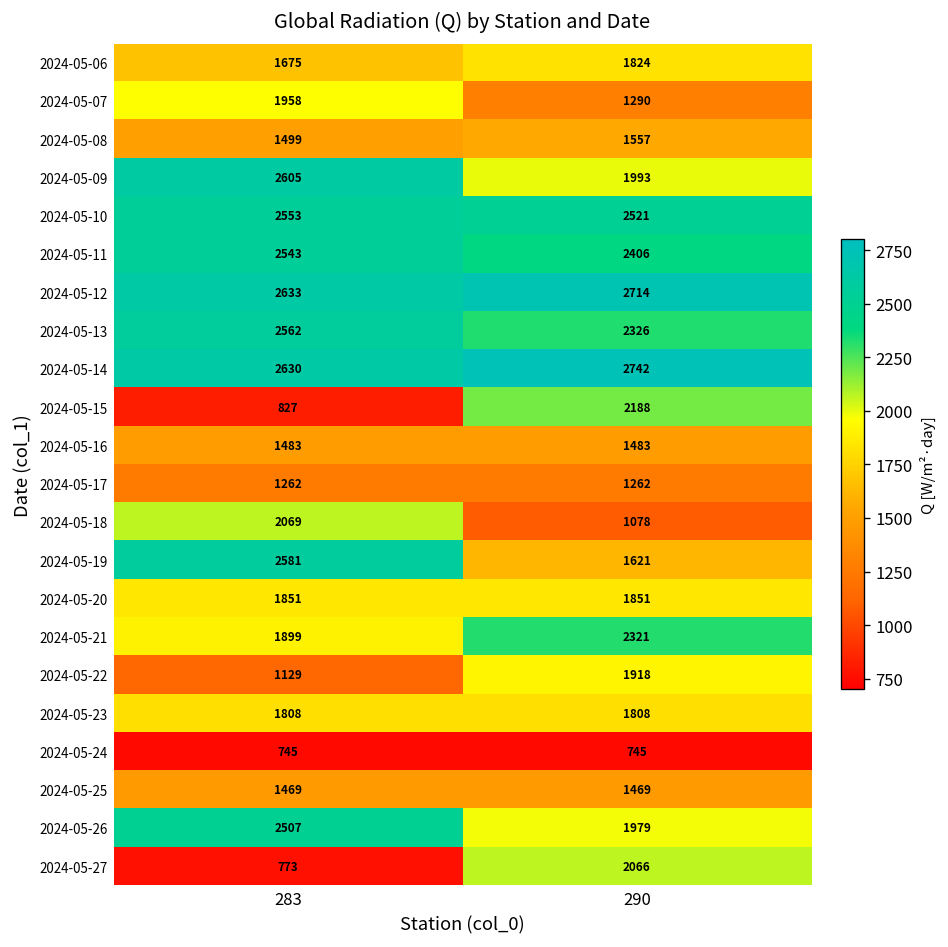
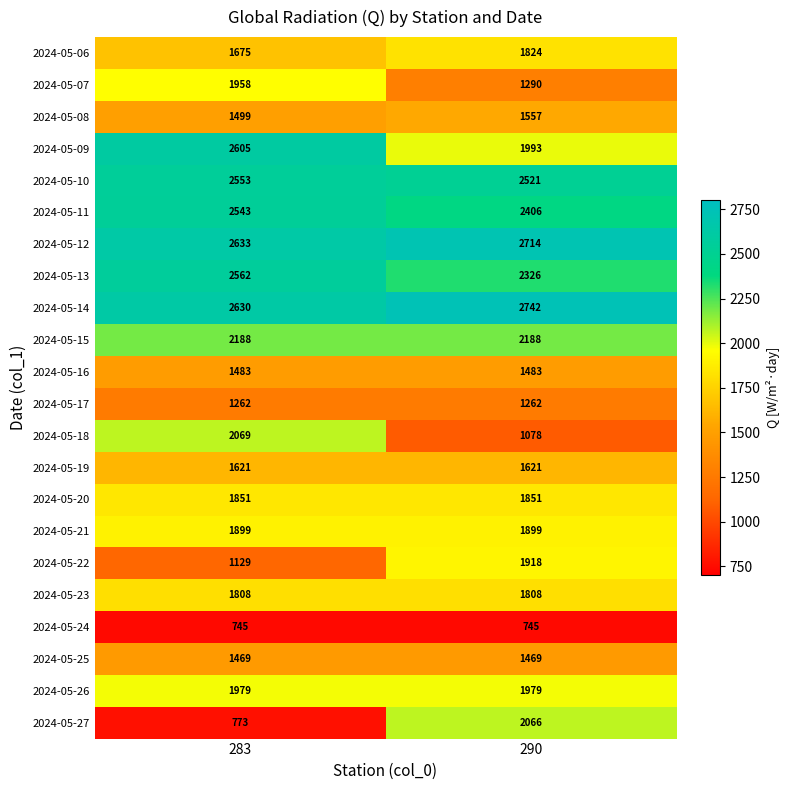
  {
    "2024-05-06": {
      "283": 1675,
      "290": 1824
    },
    "2024-05-07": {
      "283": 1958,
      "290": 1290
    },
    "2024-05-08": {
      "283": 1499,
      "290": 1557
    },
    "2024-05-09": {
      "283": 2605,
      "290": 1993
    },
    "2024-05-10": {
      "283": 2553,
      "290": 2521
    },
    "2024-05-11": {
      "283": 2543,
      "290": 2406
    },
    "2024-05-12": {
      "283": 2633,
      "290": 2714
    },
    "2024-05-13": {
      "283": 2562,
      "290": 2326
    },
    "2024-05-14": {
      "283": 2630,
      "290": 2742
    },
    "2024-05-15": {
-     "283": 827,
+     "283": 2188,
      "290": 2188
    },
    "2024-05-16": {
      "283": 1483,
      "290": 1483
    },
    "2024-05-17": {
      "283": 1262,
      "290": 1262
    },
    "2024-05-18": {
      "283": 2069,
      "290": 1078
    },
    "2024-05-19": {
-     "283": 2581,
+     "283": 1621,
      "290": 1621
    },
    "2024-05-20": {
      "283": 1851,
      "290": 1851
    },
    "2024-05-21": {
      "283": 1899,
-     "290": 2321
+     "290": 1899
    },
    "2024-05-22": {
      "283": 1129,
      "290": 1918
    },
    "2024-05-23": {
      "283": 1808,
      "290": 1808
    },
    "2024-05-24": {
      "283": 745,
      "290": 745
    },
    "2024-05-25": {
      "283": 1469,
      "290": 1469
    },
    "2024-05-26": {
-     "283": 2507,
+     "283": 1979,
      "290": 1979
    },
    "2024-05-27": {
      "283": 773,
      "290": 2066
    }
  }
